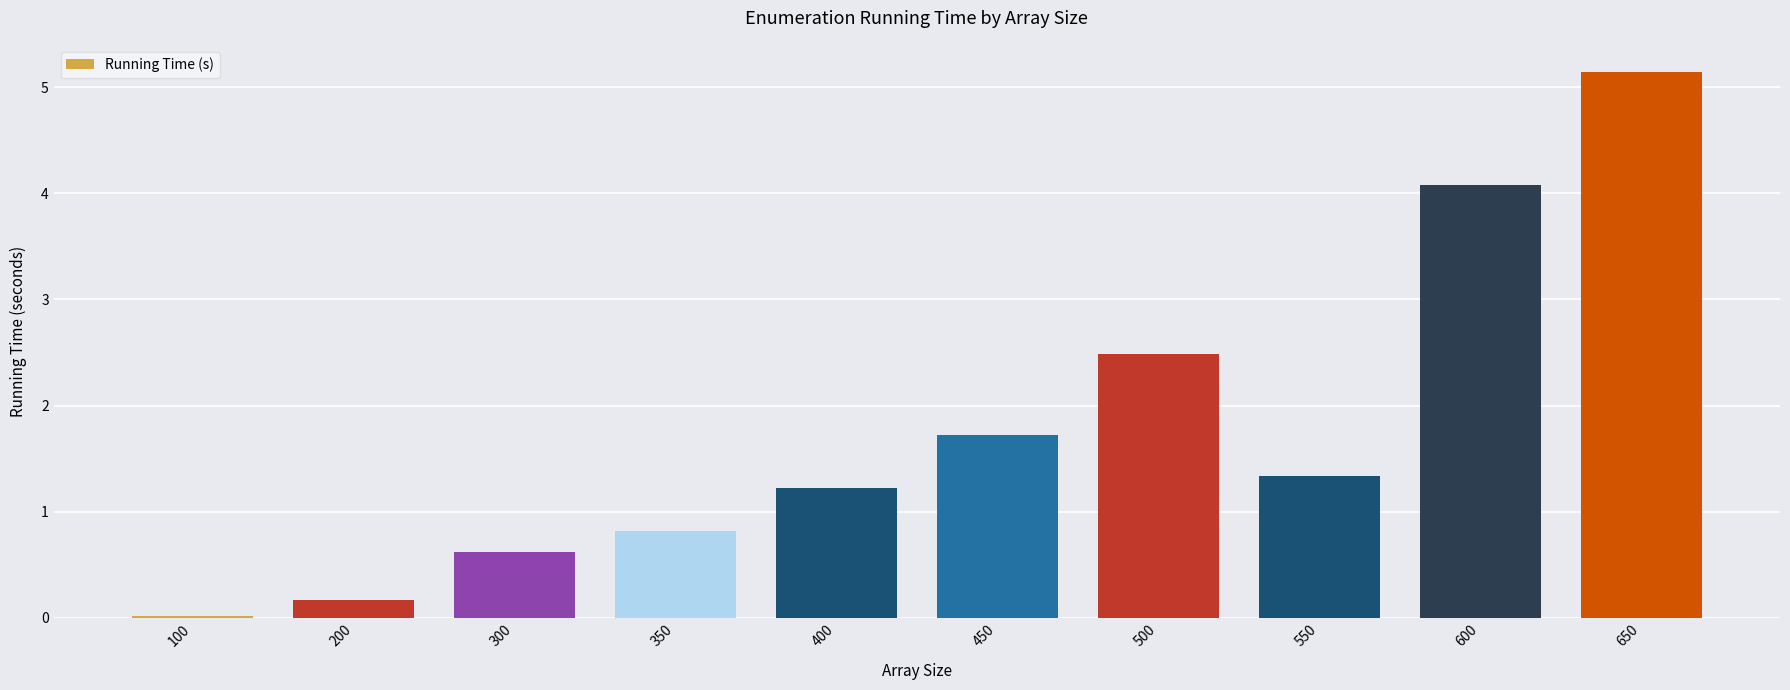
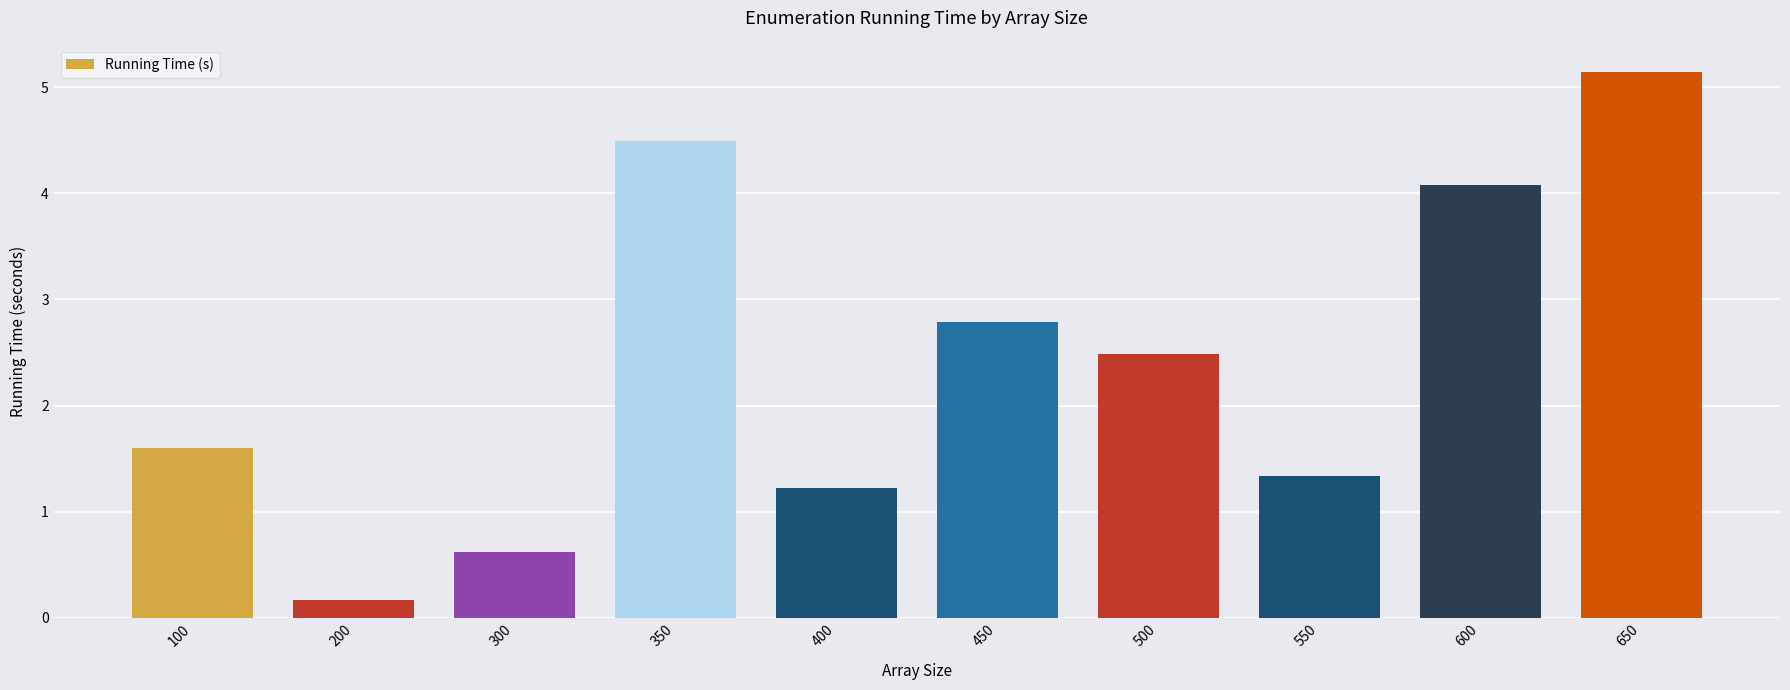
  {
-   "100": 0.02,
+   "100": 1.60,
    "200": 0.16,
    "300": 0.62,
-   "350": 0.81,
+   "350": 4.49,
    "400": 1.23,
-   "450": 1.72,
+   "450": 2.79,
    "500": 2.49,
    "550": 1.34,
    "600": 4.08,
    "650": 5.14
  }
